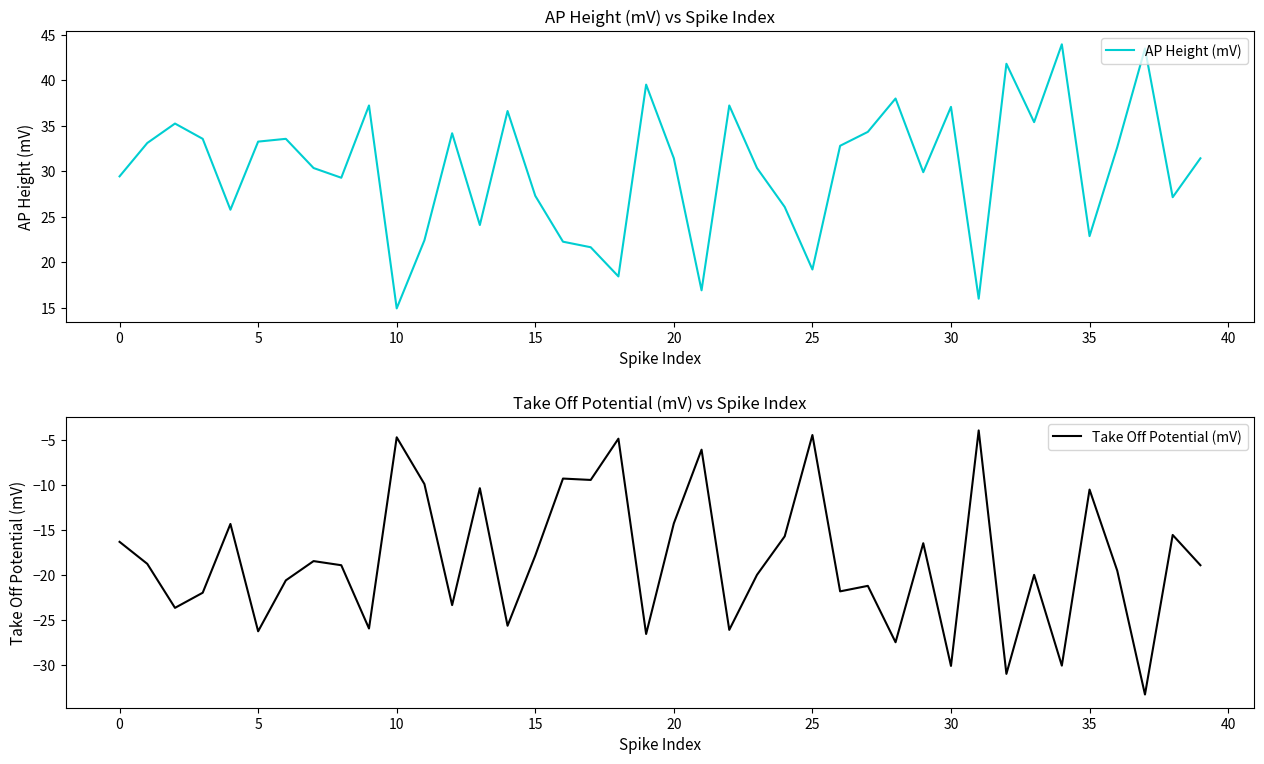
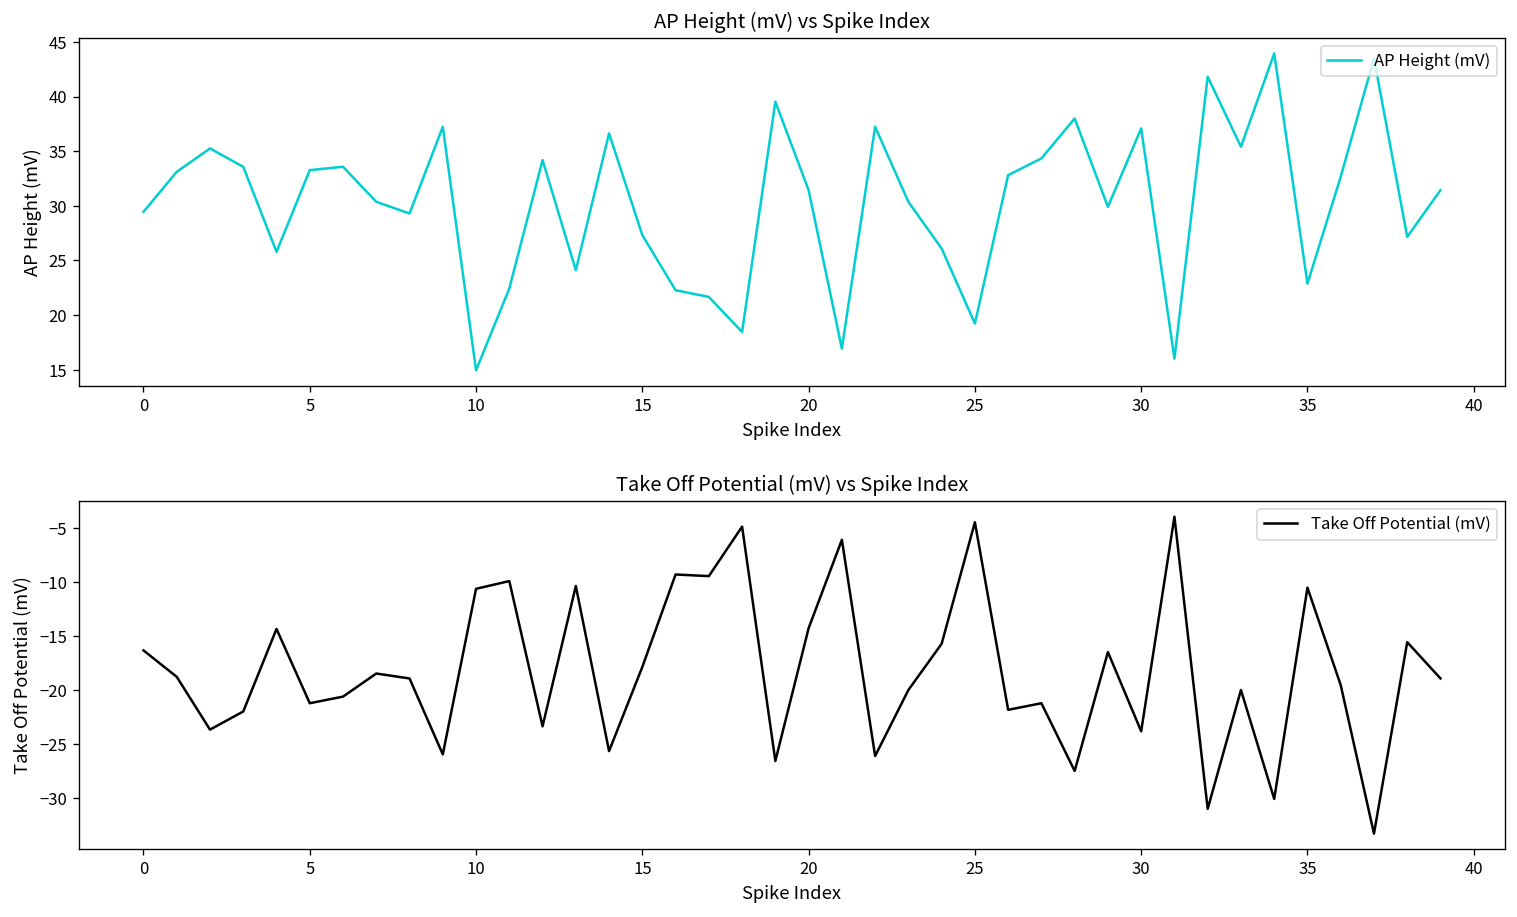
  {
    "AP Height (mV) vs Spike Index": {
      "0": 29,
      "5": 33,
      "10": 15,
      "15": 27,
      "20": 31,
      "25": 19,
      "30": 37,
      "35": 23
    },
    "Take Off Potential (mV) vs Spike Index": {
      "0": -16,
-     "5": -26,
-     "10": -5,
+     "5": -21,
+     "10": -11,
      "15": -18,
      "20": -14,
      "25": -4,
-     "30": -30,
+     "30": -24,
      "35": -11
    }
  }
